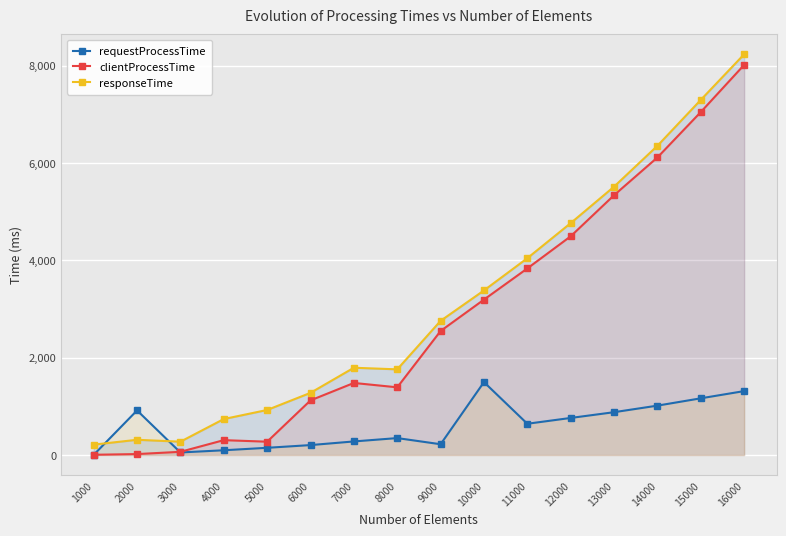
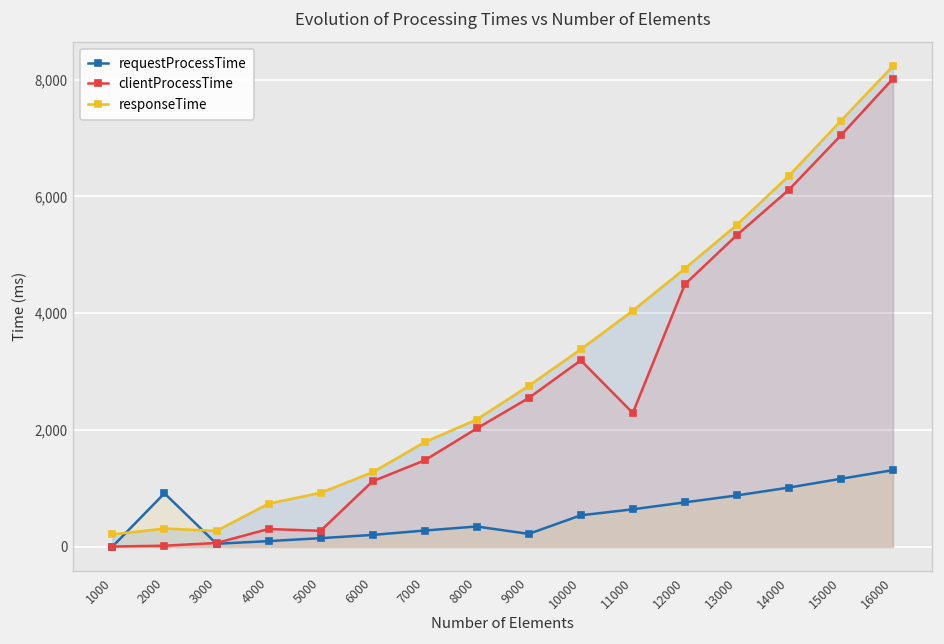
  {
    "requestProcessTime": {
      "2000": "900",
      "4000": "100",
      "5000": "100",
      "6000": "200",
      "7000": "300",
      "8000": "300",
      "9000": "200",
-     "10000": "1,500",
+     "10000": "500",
      "11000": "600",
      "12000": "800",
      "13000": "900",
      "14000": "1,000",
      "15000": "1,200",
      "16000": "1,300"
    },
    "clientProcessTime": {
      "2000": "0",
      "4000": "300",
      "5000": "300",
      "6000": "1,100",
      "7000": "1,500",
-     "8000": "1,400",
+     "8000": "2,000",
      "9000": "2,500",
      "10000": "3,200",
-     "11000": "3,800",
+     "11000": "2,300",
      "12000": "4,500",
      "13000": "5,300",
      "14000": "6,100",
      "15000": "7,000",
      "16000": "8,000"
    },
    "responseTime": {
      "1000": "200",
      "2000": "300",
      "3000": "300",
      "4000": "700",
      "5000": "900",
      "6000": "1,300",
      "7000": "1,800",
-     "8000": "1,800",
+     "8000": "2,200",
      "9000": "2,800",
      "10000": "3,400",
      "11000": "4,000",
      "12000": "4,800",
      "13000": "5,500",
      "14000": "6,400",
      "15000": "7,300",
      "16000": "8,200"
    }
  }
